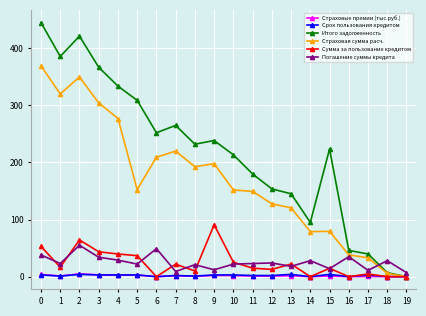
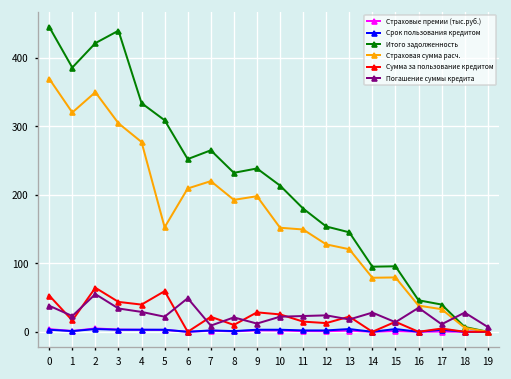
  {
    "Итого задолженность": {
      "0": 440,
      "1": 390,
      "2": 420,
-     "3": 370,
+     "3": 440,
      "4": 330,
      "5": 310,
      "6": 250,
      "7": 260,
      "8": 230,
      "9": 240,
      "10": 210,
      "11": 180,
      "12": 150,
      "13": 150,
      "14": 100,
-     "15": 220,
+     "15": 100,
      "16": 50,
      "17": 40
    },
    "Страховая сумма расч.": {
      "0": 370,
      "1": 320,
      "2": 350,
      "3": 300,
      "4": 280,
      "5": 150,
      "6": 210,
      "7": 220,
      "8": 190,
      "9": 200,
      "10": 150,
      "11": 150,
      "12": 130,
      "13": 120,
      "14": 80,
      "15": 80,
      "17": 30
    },
    "Сумма за пользование кредитом": {
      "0": 50,
      "1": 20,
      "2": 60,
      "3": 40,
      "4": 40,
-     "5": 40,
+     "5": 60,
      "7": 20,
      "8": 10,
-     "9": 90,
+     "9": 30,
      "11": 10,
      "12": 10
    },
    "Погашение суммы кредита": {
      "0": 40,
      "1": 20,
      "2": 60,
      "3": 30,
      "4": 30,
      "5": 20,
      "6": 50,
      "7": 10,
      "8": 20,
      "9": 10,
      "11": 20,
      "12": 20,
      "14": 30,
      "17": 10,
      "18": 30,
      "19": 10
    }
  }
